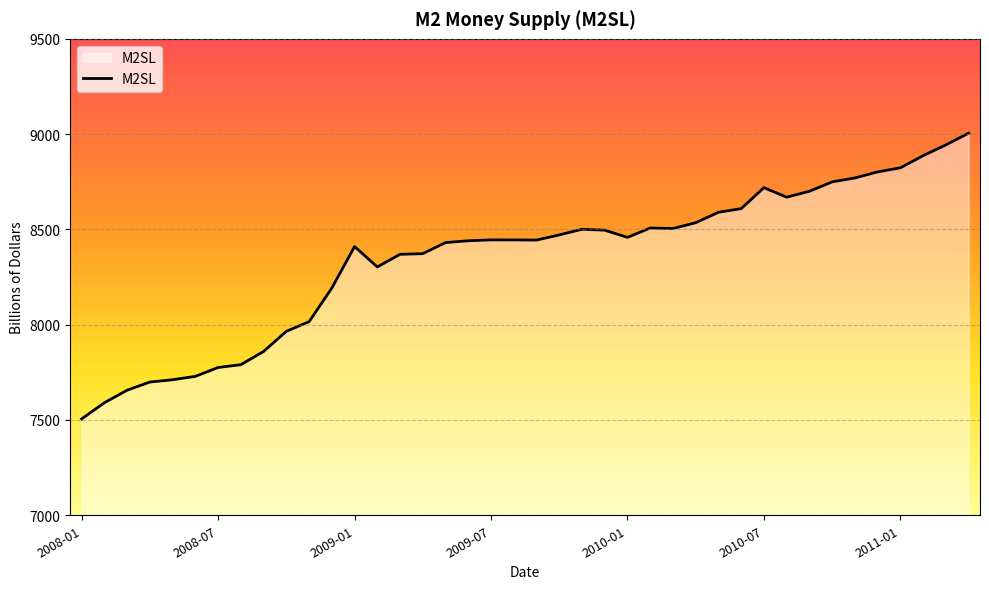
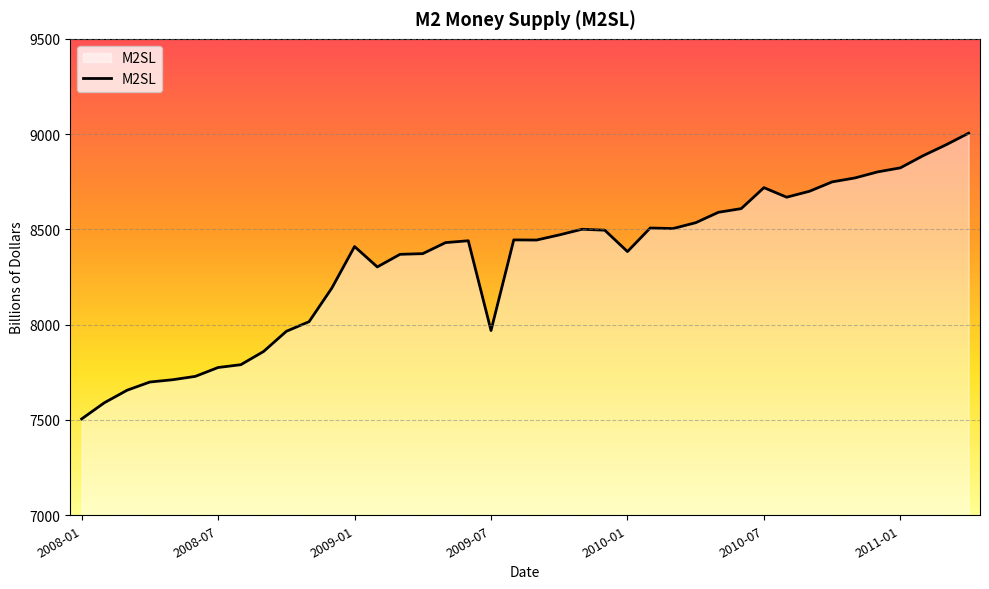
  {
    "2008-01": 7510,
    "2008-07": 7780,
    "2009-01": 8410,
-   "2009-07": 8450,
-   "2010-01": 8460,
+   "2009-07": 7970,
+   "2010-01": 8380,
    "2010-07": 8720,
    "2011-01": 8820
  }
